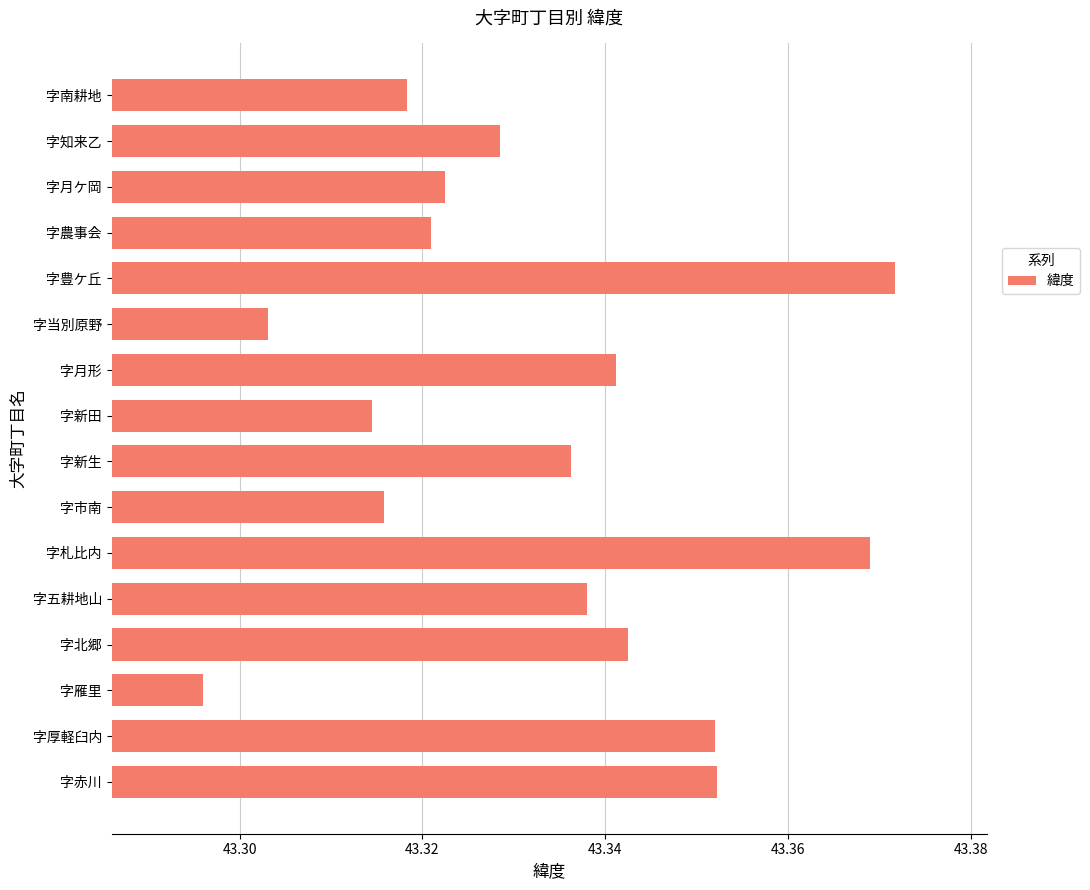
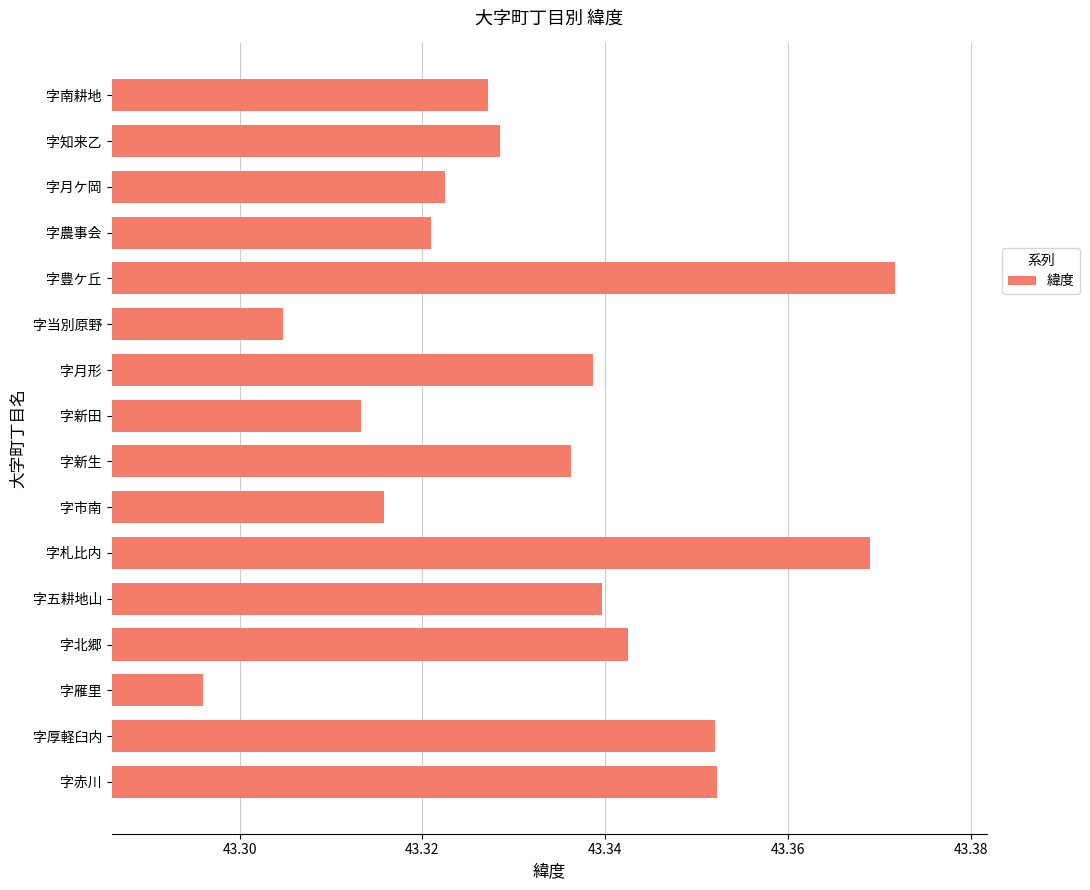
  {
-   "字南耕地": 43.318,
+   "字南耕地": 43.327,
    "字知来乙": 43.328,
    "字月ケ岡": 43.322,
    "字農事会": 43.321,
    "字豊ケ丘": 43.372,
-   "字当別原野": 43.303,
-   "字月形": 43.341,
-   "字新田": 43.314,
+   "字当別原野": 43.305,
+   "字月形": 43.339,
+   "字新田": 43.313,
    "字新生": 43.336,
    "字市南": 43.316,
    "字札比内": 43.369,
-   "字五耕地山": 43.338,
+   "字五耕地山": 43.340,
    "字北郷": 43.342,
    "字雁里": 43.296,
    "字厚軽臼内": 43.352,
    "字赤川": 43.352
  }
